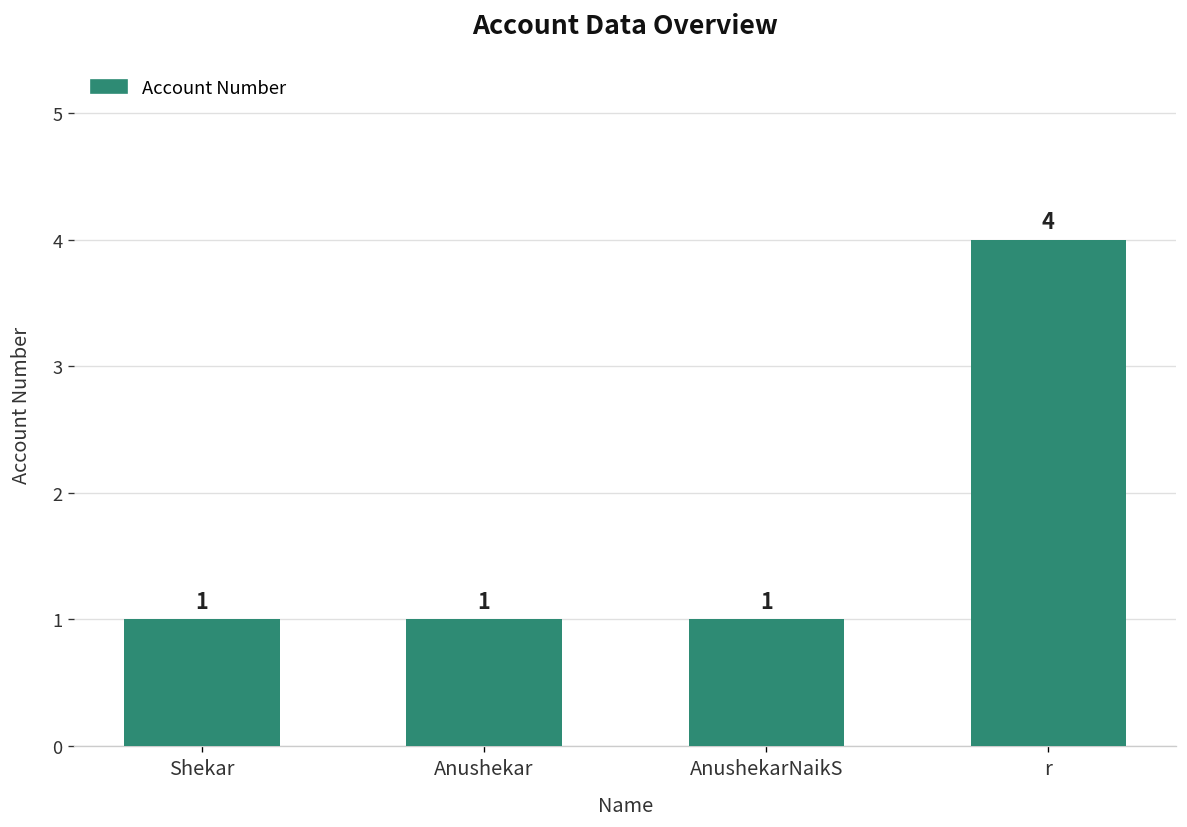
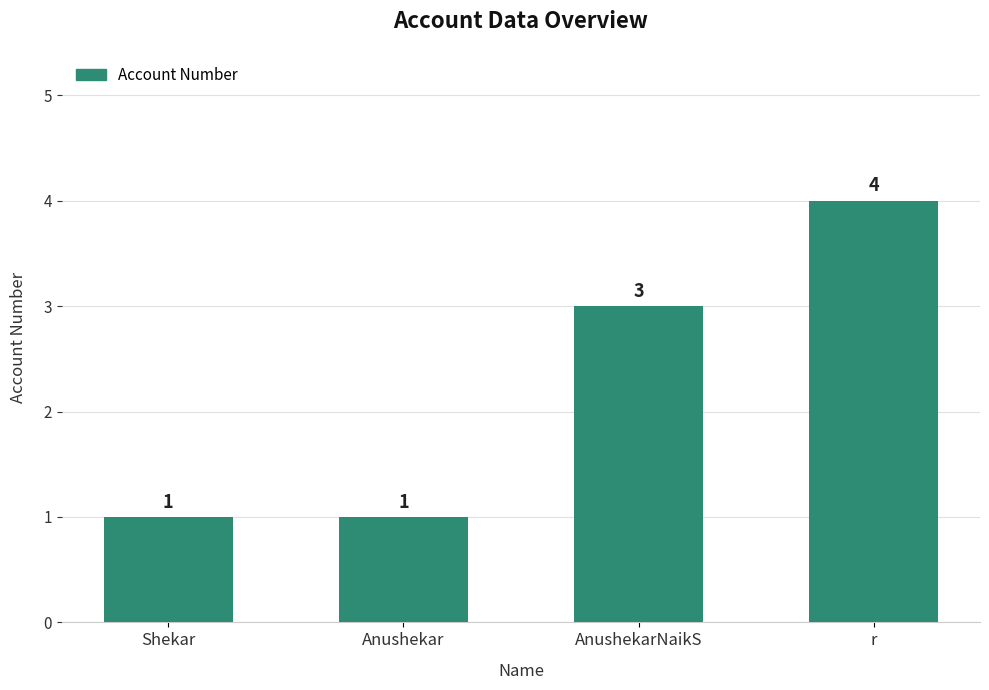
  {
    "Shekar": 1,
    "Anushekar": 1,
-   "AnushekarNaikS": 1,
+   "AnushekarNaikS": 3,
    "r": 4
  }
